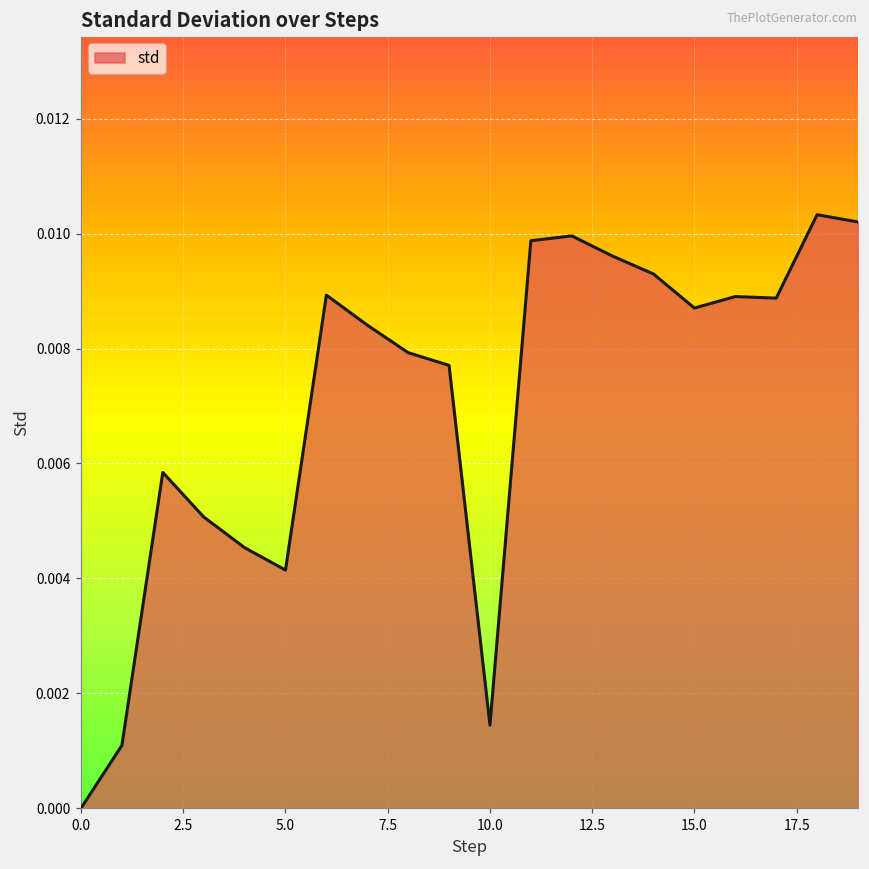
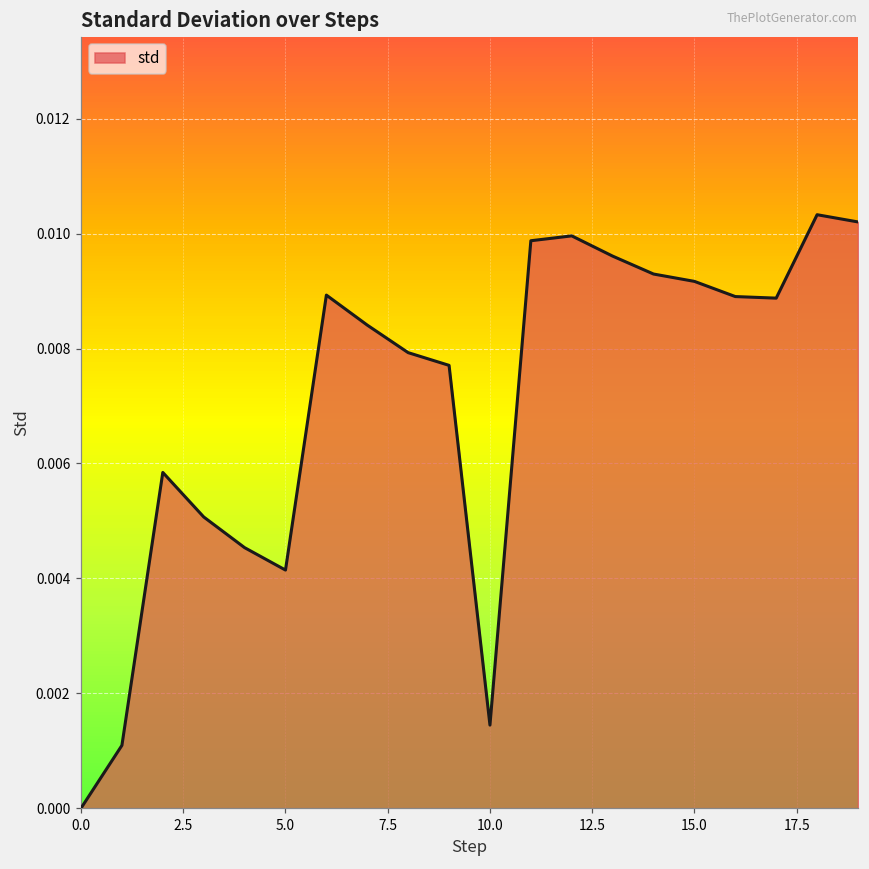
  {
    "0.0": 0.0000,
    "5.0": 0.0041,
    "10.0": 0.0014,
-   "15.0": 0.0087
+   "15.0": 0.0092
  }
